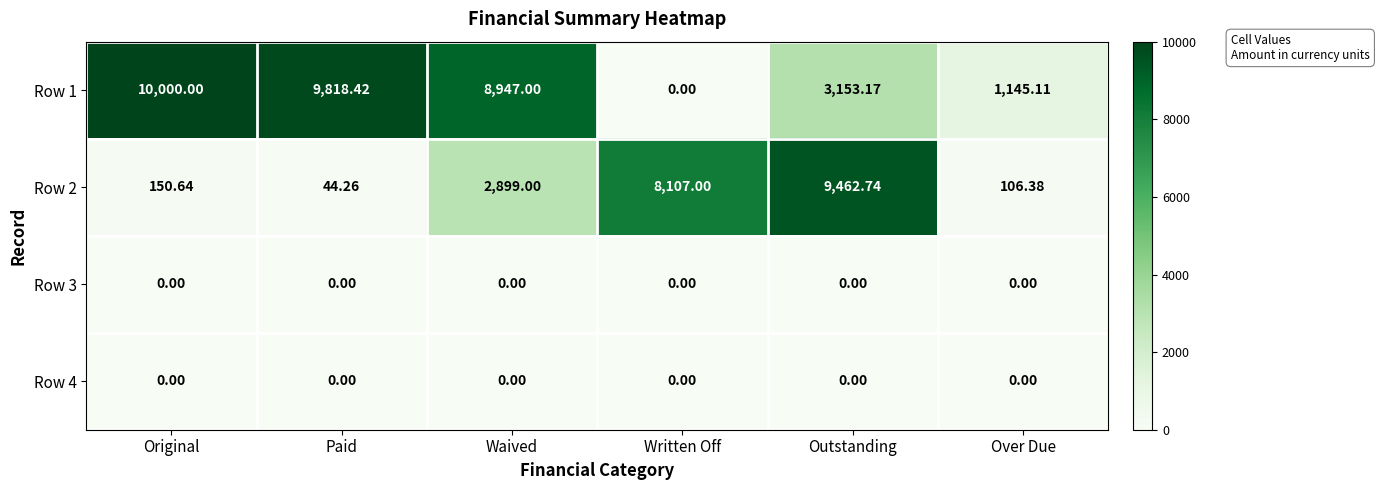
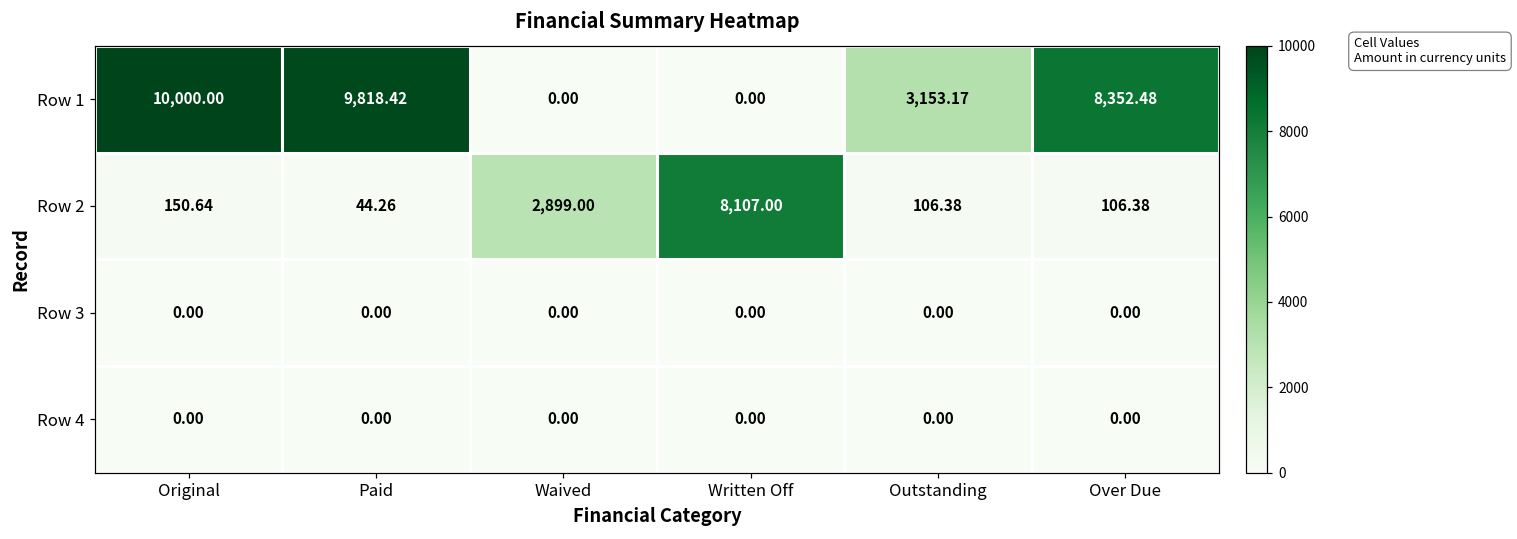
  {
    "Row 1": {
      "Original": "10,000.00",
      "Paid": "9,818.42",
-     "Waived": "8,947.00",
+     "Waived": "0.00",
      "Written Off": "0.00",
      "Outstanding": "3,153.17",
-     "Over Due": "1,145.11"
+     "Over Due": "8,352.48"
    },
    "Row 2": {
      "Original": "150.64",
      "Paid": "44.26",
      "Waived": "2,899.00",
      "Written Off": "8,107.00",
-     "Outstanding": "9,462.74",
+     "Outstanding": "106.38",
      "Over Due": "106.38"
    },
    "Row 3": {
      "Original": "0.00",
      "Paid": "0.00",
      "Waived": "0.00",
      "Written Off": "0.00",
      "Outstanding": "0.00",
      "Over Due": "0.00"
    },
    "Row 4": {
      "Original": "0.00",
      "Paid": "0.00",
      "Waived": "0.00",
      "Written Off": "0.00",
      "Outstanding": "0.00",
      "Over Due": "0.00"
    }
  }
